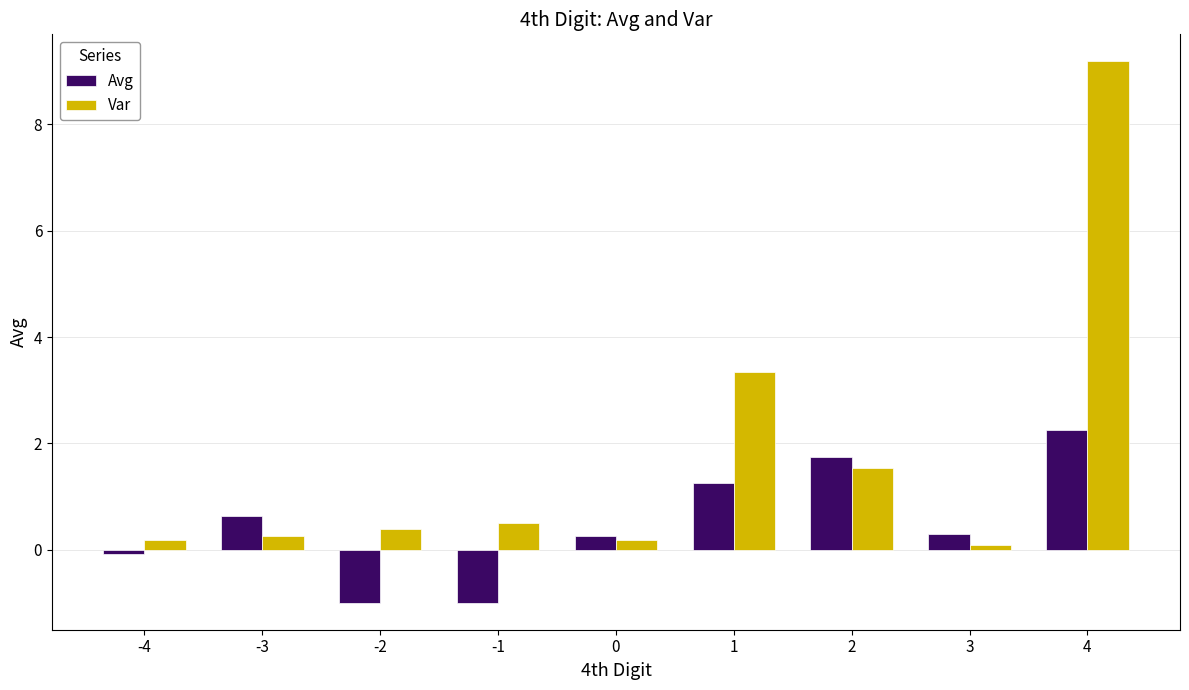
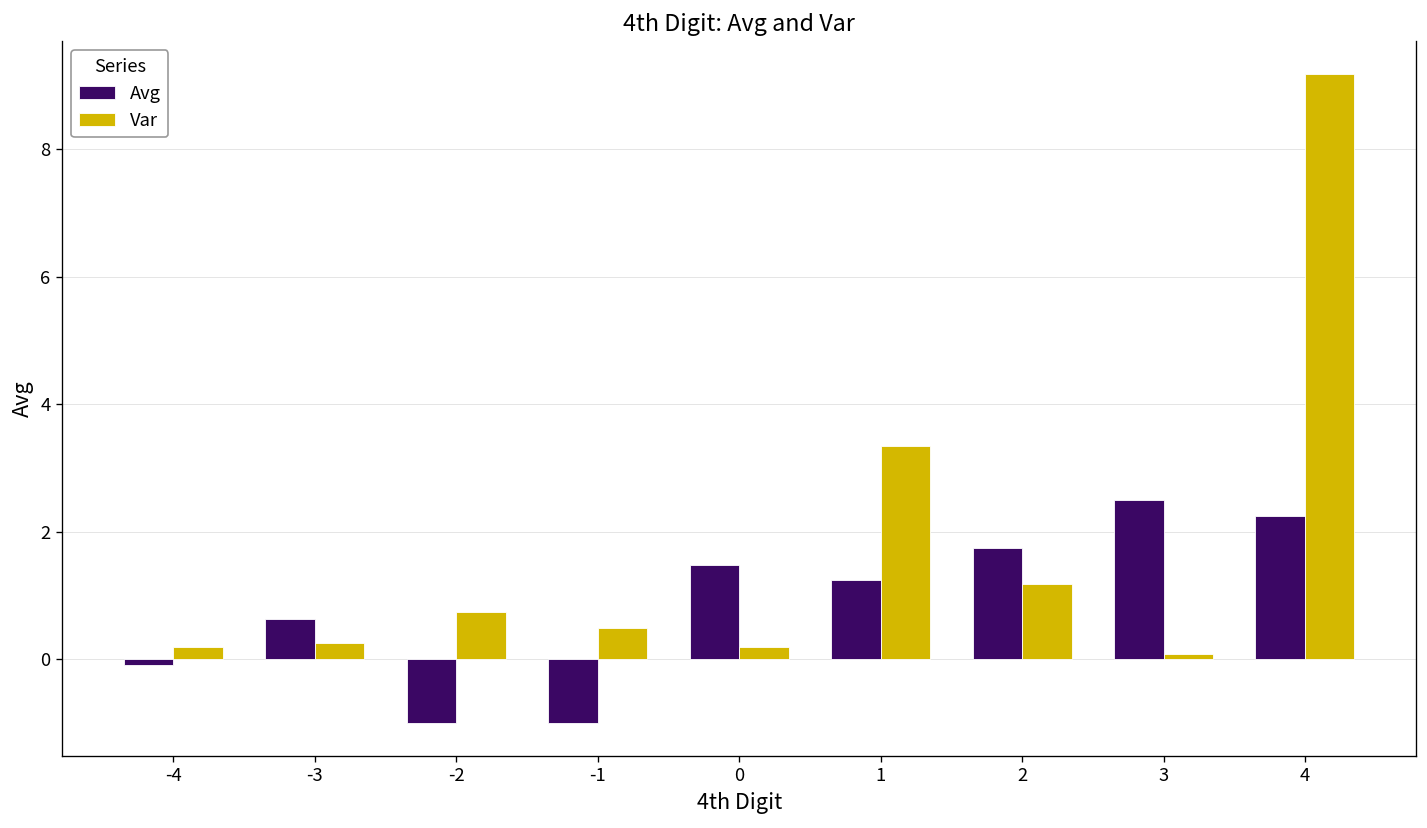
  {
    "Avg": {
      "-4": -0.1,
      "-3": 0.6,
      "-2": -1.0,
      "-1": -1.0,
-     "0": 0.3,
+     "0": 1.5,
      "1": 1.3,
      "2": 1.8,
-     "3": 0.3,
+     "3": 2.5,
      "4": 2.3
    },
    "Var": {
      "-4": 0.2,
      "-3": 0.3,
-     "-2": 0.4,
+     "-2": 0.8,
      "-1": 0.5,
      "0": 0.2,
      "1": 3.3,
-     "2": 1.5,
+     "2": 1.2,
      "3": 0.1,
      "4": 9.2
    }
  }
